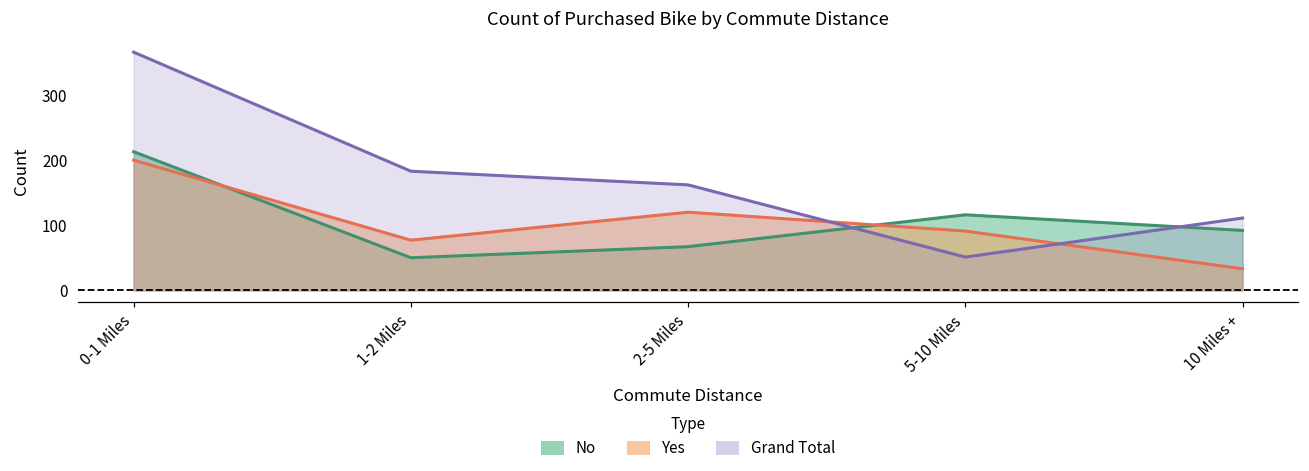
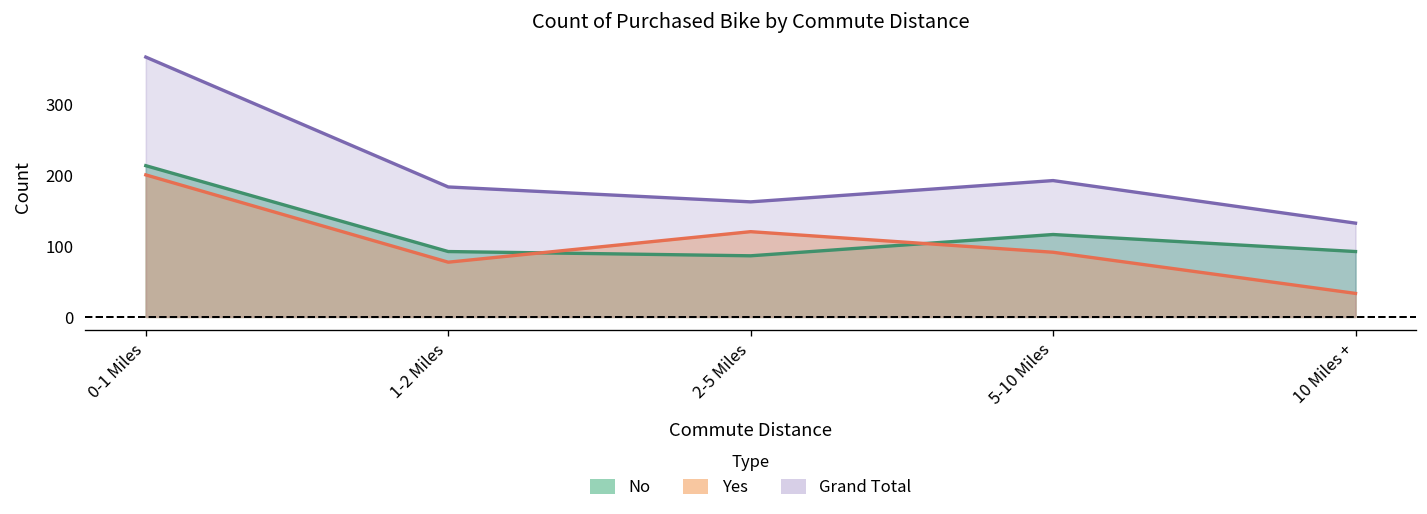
  {
    "No": {
      "0-1 Miles": 210,
-     "1-2 Miles": 50,
-     "2-5 Miles": 70,
+     "1-2 Miles": 90,
+     "2-5 Miles": 90,
      "5-10 Miles": 120,
      "10 Miles +": 90
    },
    "Yes": {
      "0-1 Miles": 200,
      "1-2 Miles": 80,
      "2-5 Miles": 120,
      "5-10 Miles": 90,
      "10 Miles +": 30
    },
    "Grand Total": {
      "0-1 Miles": 370,
      "1-2 Miles": 180,
      "2-5 Miles": 160,
-     "5-10 Miles": 50,
-     "10 Miles +": 110
+     "5-10 Miles": 190,
+     "10 Miles +": 130
    }
  }
